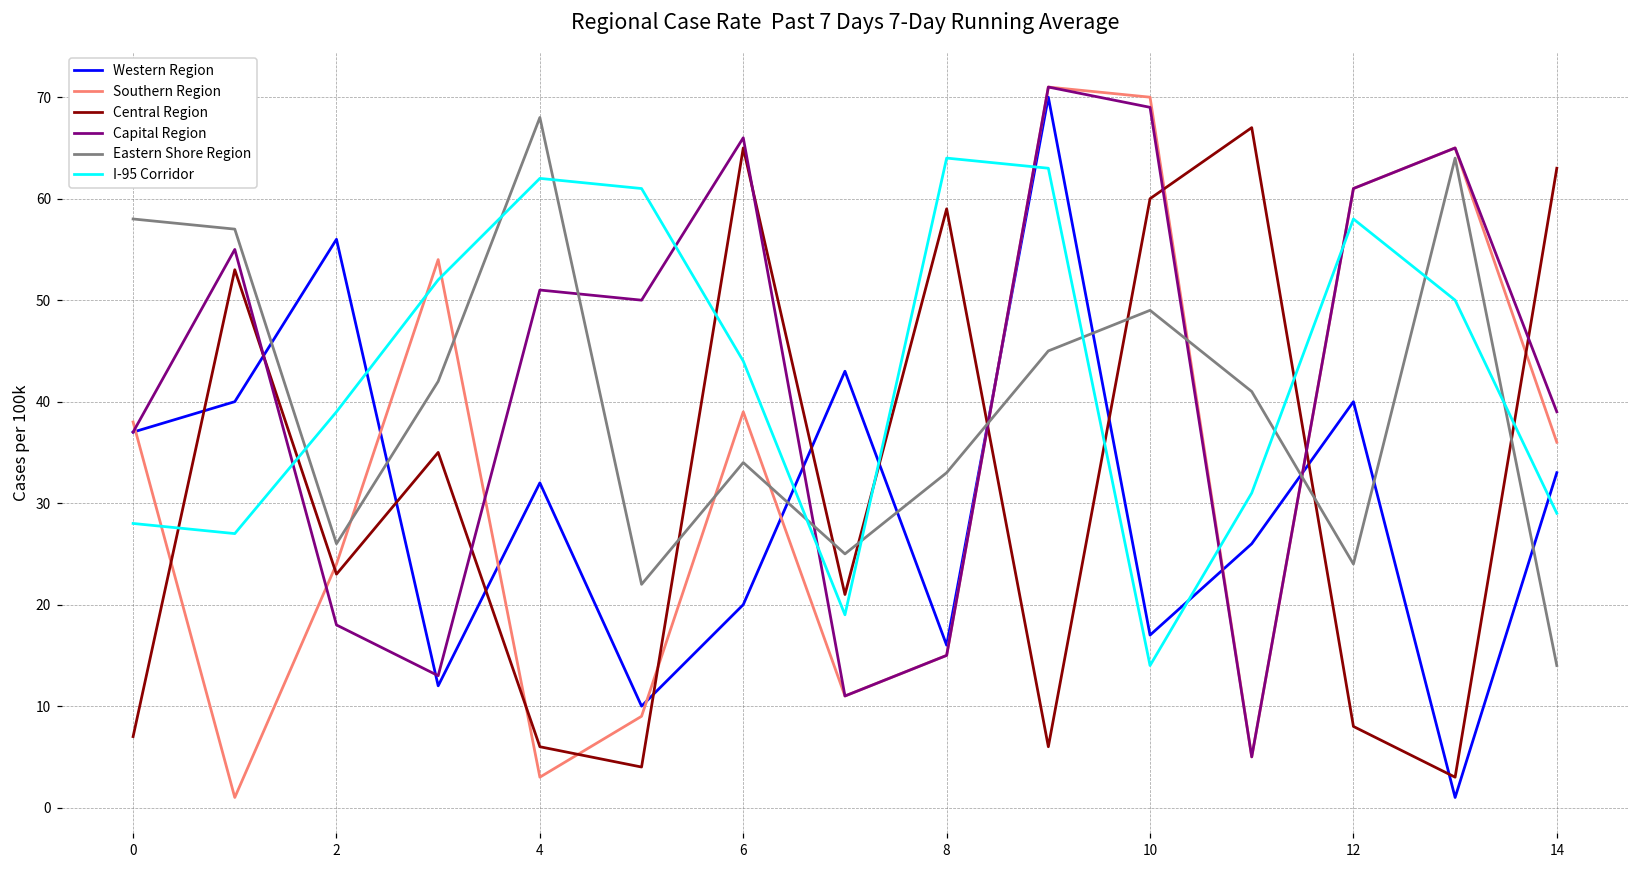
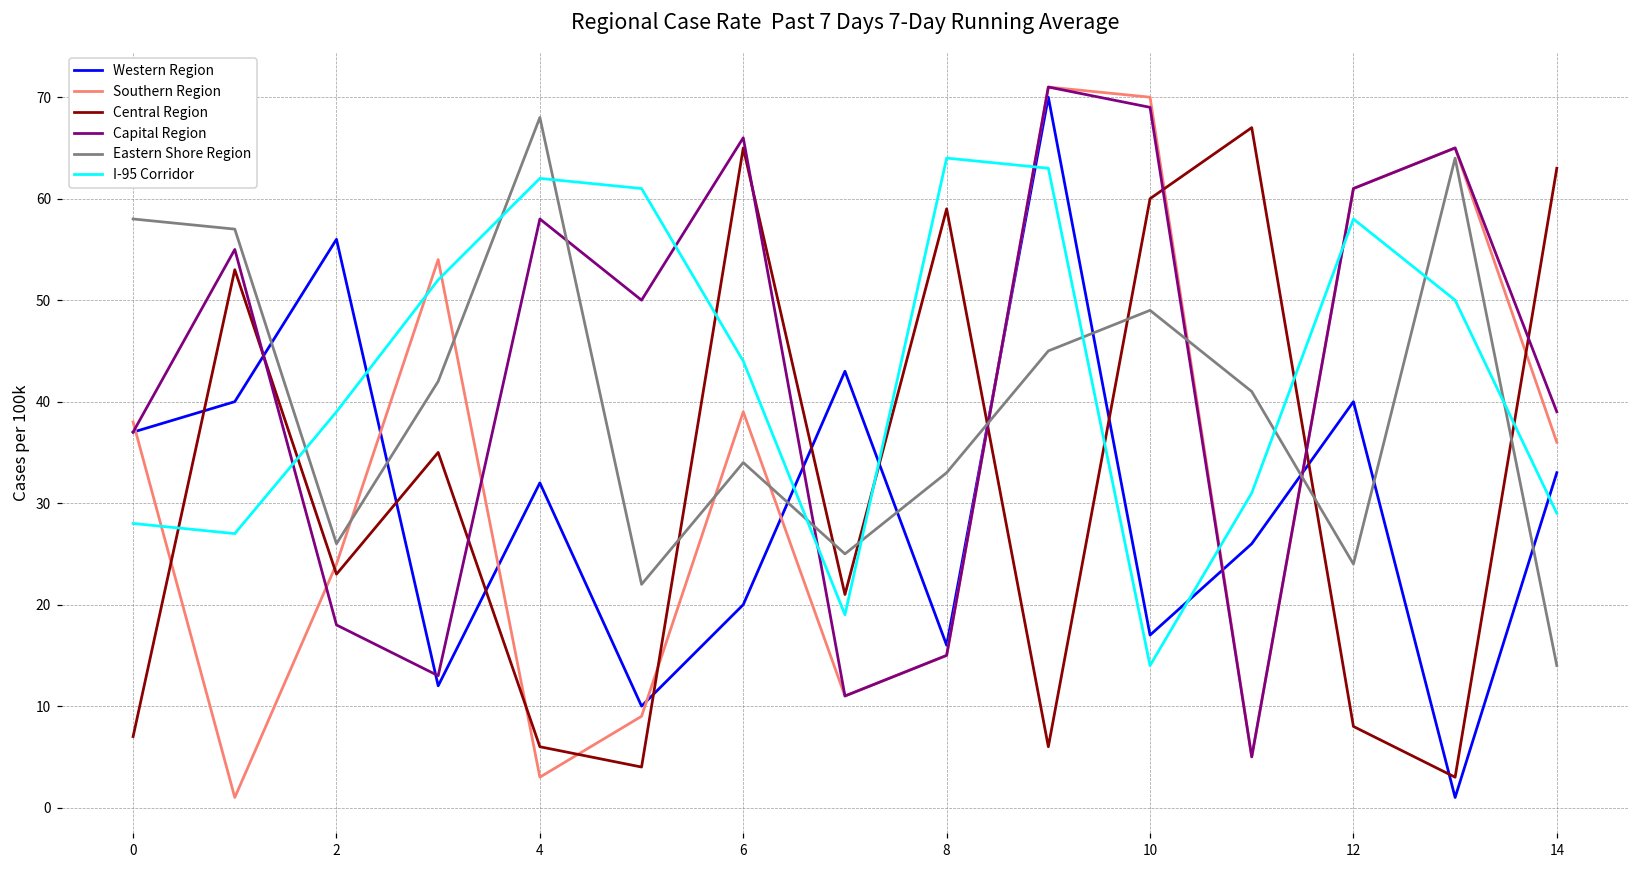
  {
    "Western Region": {
      "2": 56,
      "4": 32,
      "6": 20,
      "8": 16,
      "10": 17,
      "12": 40,
      "14": 33
    },
    "Southern Region": {
      "0": 38,
      "2": 24,
      "4": 3,
      "6": 39,
      "10": 70,
      "14": 36
    },
    "Central Region": {
      "0": 7,
      "2": 23,
      "4": 6,
      "6": 65,
      "8": 59,
      "10": 60,
      "12": 8,
      "14": 63
    },
    "Capital Region": {
      "2": 18,
-     "4": 51,
+     "4": 58,
      "6": 66,
      "10": 69,
      "14": 39
    },
    "Eastern Shore Region": {
      "0": 58,
      "2": 26,
      "4": 68,
      "6": 34,
      "8": 33,
      "10": 49,
      "12": 24,
      "14": 14
    },
    "I-95 Corridor": {
      "0": 28,
      "2": 39,
      "4": 62,
      "6": 44,
      "8": 64,
      "10": 14,
      "12": 58,
      "14": 29
    }
  }
